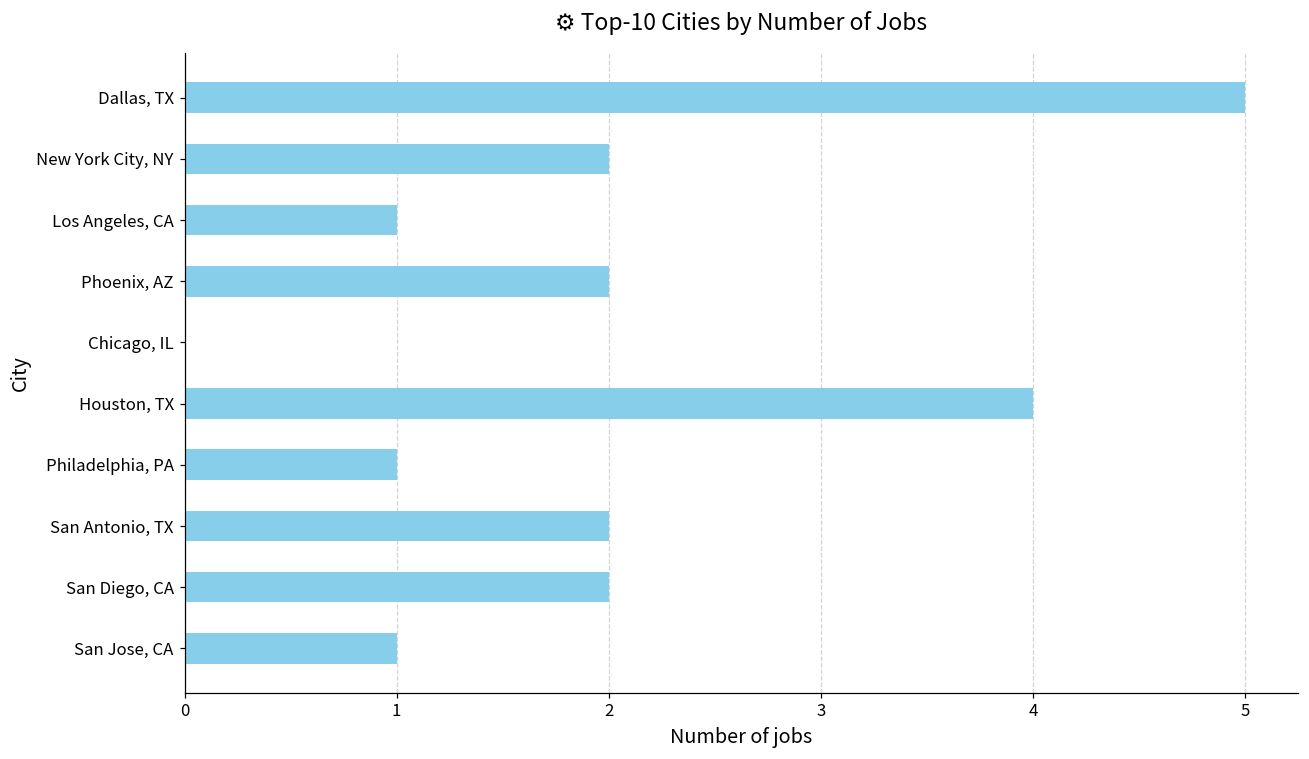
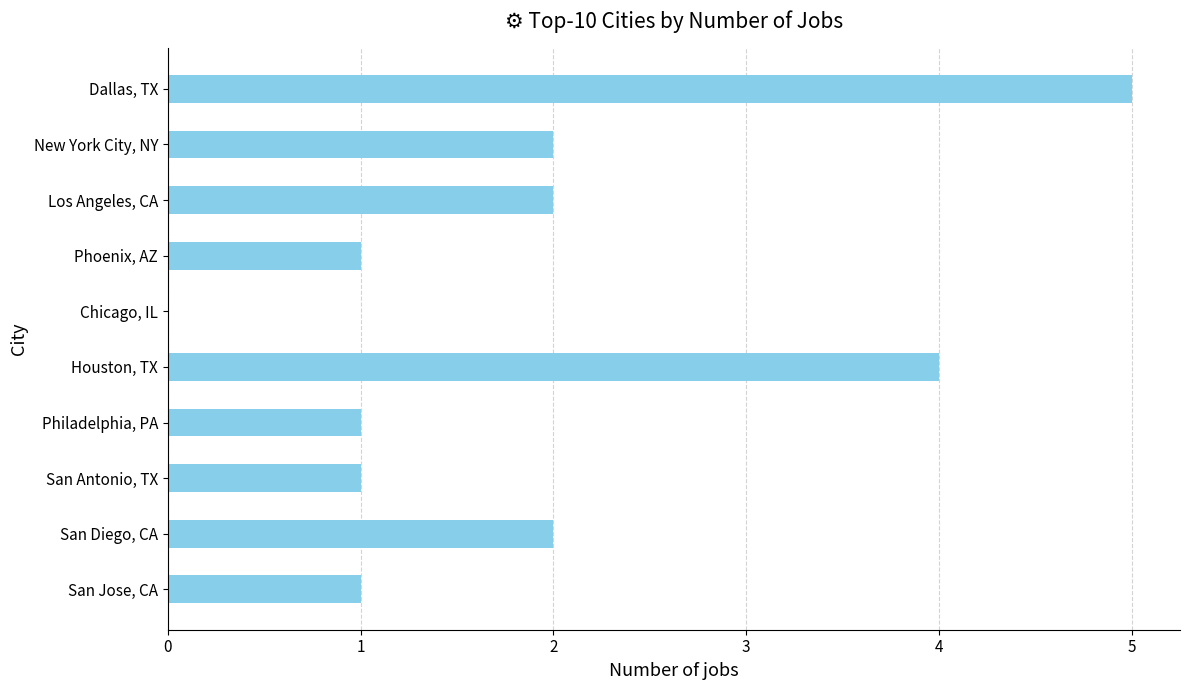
  {
    "Dallas, TX": 5,
    "New York City, NY": 2,
-   "Los Angeles, CA": 1,
-   "Phoenix, AZ": 2,
+   "Los Angeles, CA": 2,
+   "Phoenix, AZ": 1,
    "Chicago, IL": 0,
    "Houston, TX": 4,
    "Philadelphia, PA": 1,
-   "San Antonio, TX": 2,
+   "San Antonio, TX": 1,
    "San Diego, CA": 2,
    "San Jose, CA": 1
  }
